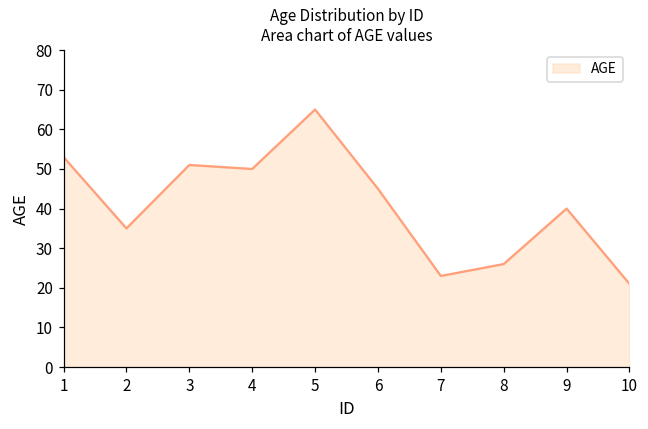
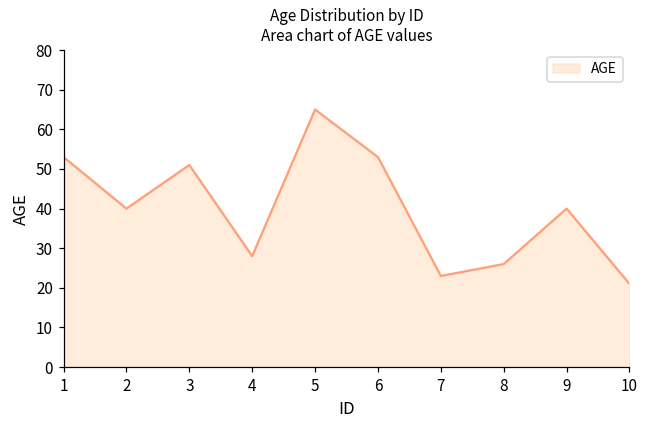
  {
    "1": 53,
-   "2": 35,
+   "2": 40,
    "3": 51,
-   "4": 50,
+   "4": 28,
    "5": 65,
-   "6": 45,
+   "6": 53,
    "7": 23,
    "8": 26,
    "9": 40,
    "10": 21
  }
